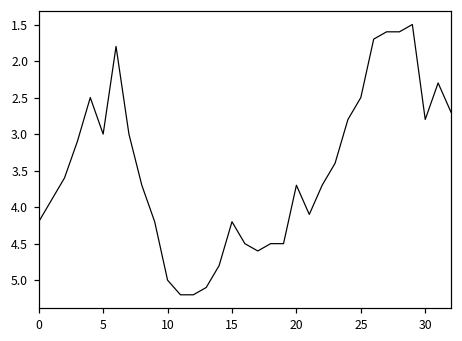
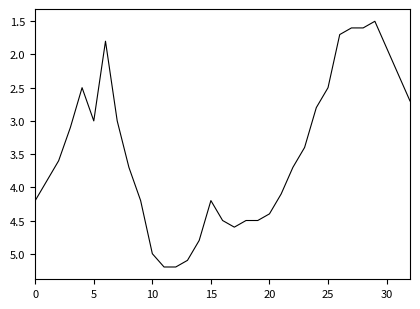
  {
    "0": 4.2,
    "5": 3.0,
    "10": 5.0,
    "15": 4.2,
-   "20": 3.7,
+   "20": 4.4,
    "25": 2.5,
-   "30": 2.8
+   "30": 1.9
  }
